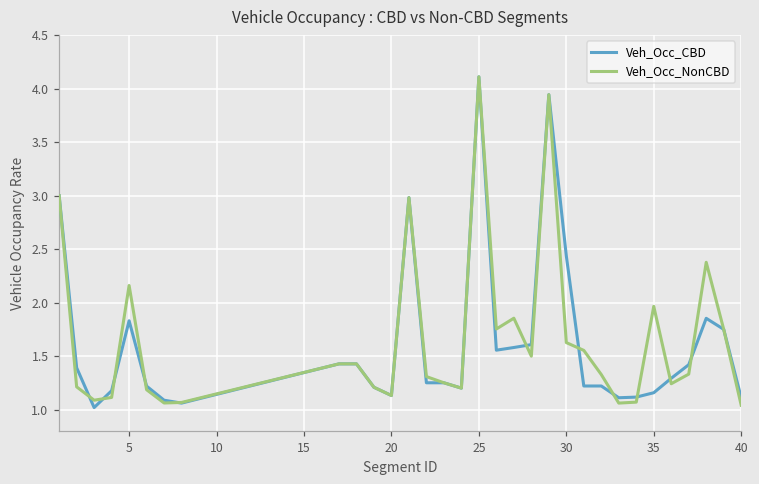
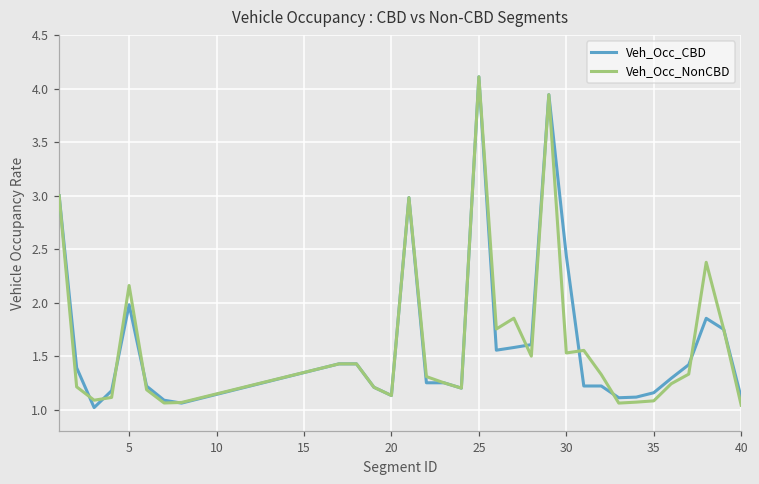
  {
    "Veh_Occ_CBD": {
-     "5": 1.8,
+     "5": 2.0,
      "30": 2.4,
      "35": 1.2,
      "40": 1.1
    },
    "Veh_Occ_NonCBD": {
      "5": 2.2,
-     "30": 1.6,
-     "35": 2.0,
+     "30": 1.5,
+     "35": 1.1,
      "40": 1.0
    }
  }
